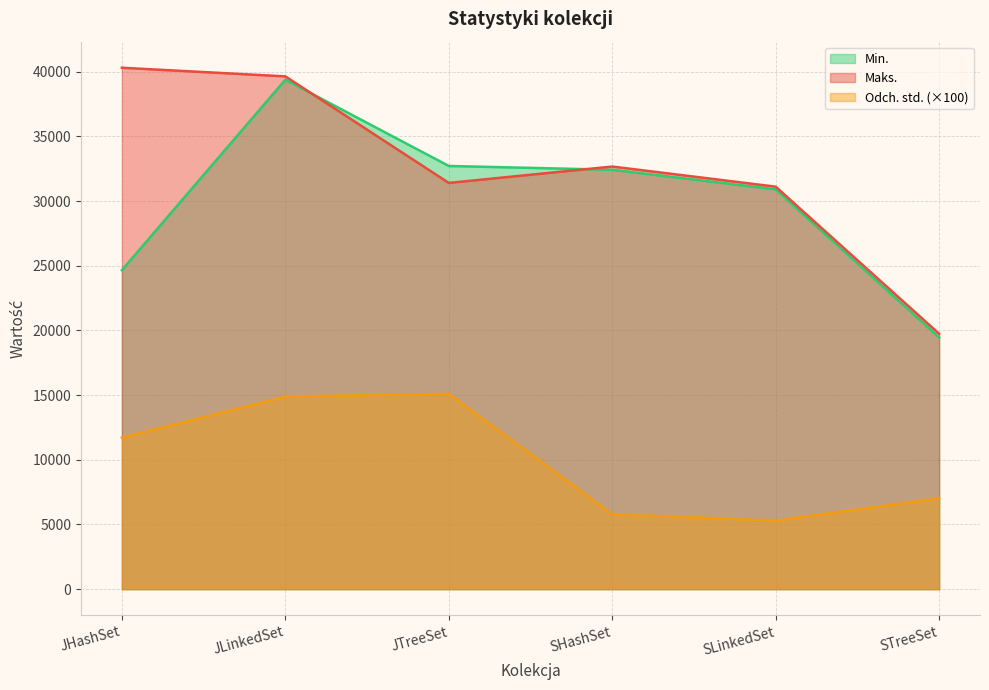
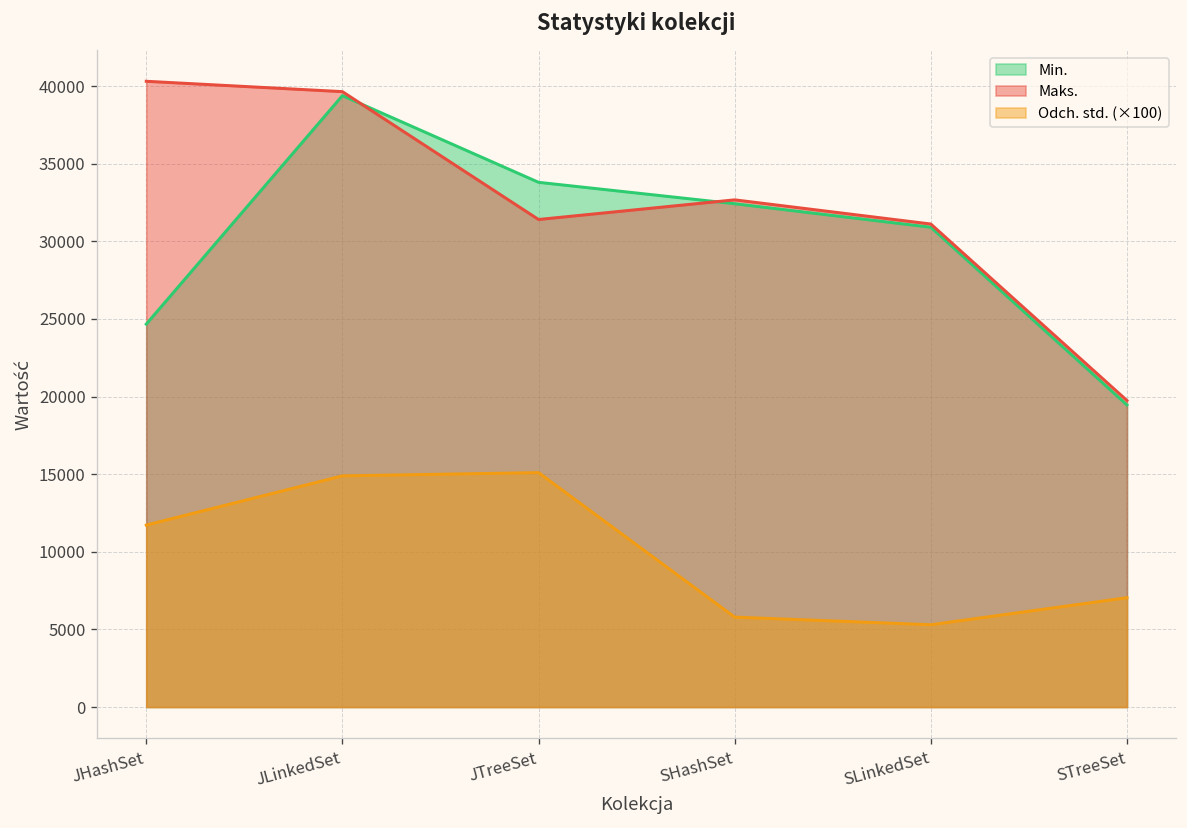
  {
    "Min.": {
      "JHashSet": 24700,
      "JLinkedSet": 39400,
-     "JTreeSet": 32700,
+     "JTreeSet": 33800,
      "SHashSet": 32400,
      "SLinkedSet": 30900,
      "STreeSet": 19500
    },
    "Maks.": {
      "JHashSet": 40300,
      "JLinkedSet": 39600,
      "JTreeSet": 31400,
      "SHashSet": 32700,
      "SLinkedSet": 31100,
      "STreeSet": 19700
    },
    "Odch. std. (×100)": {
      "JHashSet": 11700,
      "JLinkedSet": 14900,
      "JTreeSet": 15100,
      "SHashSet": 5800,
      "SLinkedSet": 5300,
      "STreeSet": 7000
    }
  }
